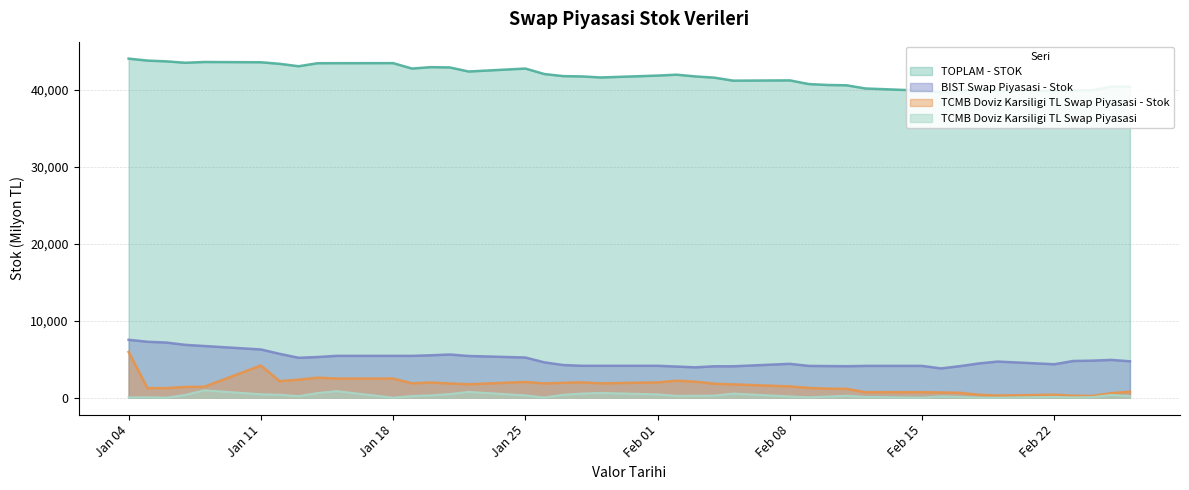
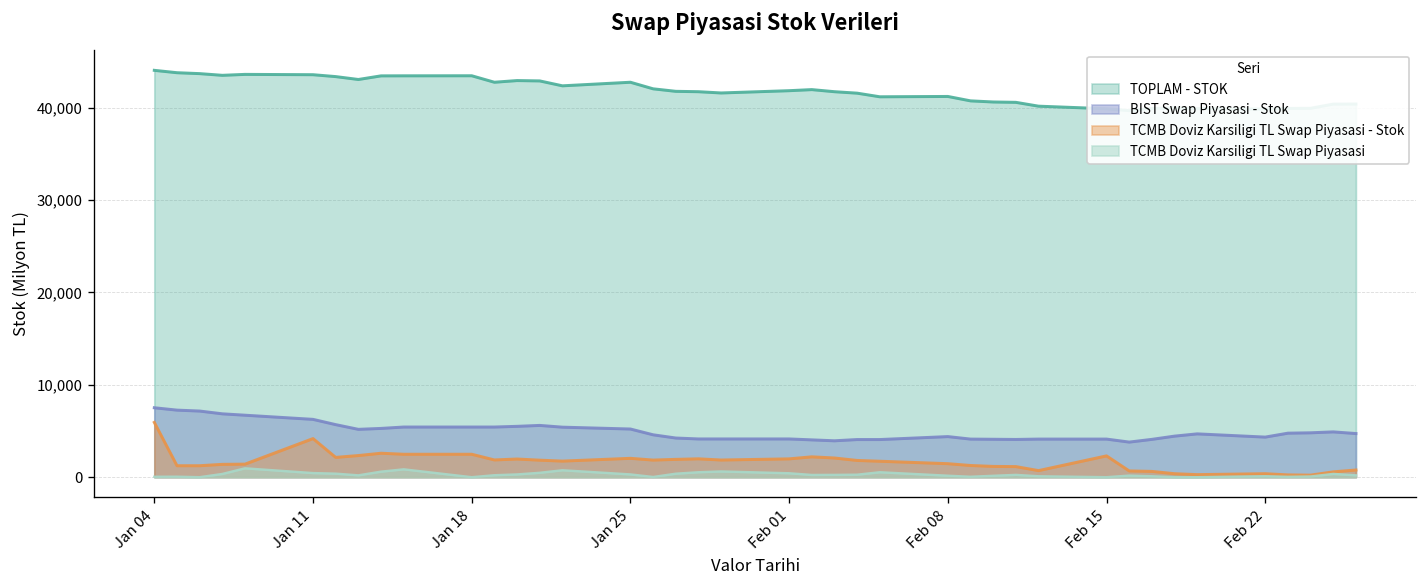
  {
    "TCMB Doviz Karsiligi TL Swap Piyasasi - Stok": {
      "Jan 04": "6,000",
      "Jan 11": "4,000",
      "Jan 18": "2,000",
      "Jan 25": "2,000",
      "Feb 01": "2,000",
      "Feb 08": "1,000",
-     "Feb 15": "1,000"
+     "Feb 15": "2,000"
    }
  }
